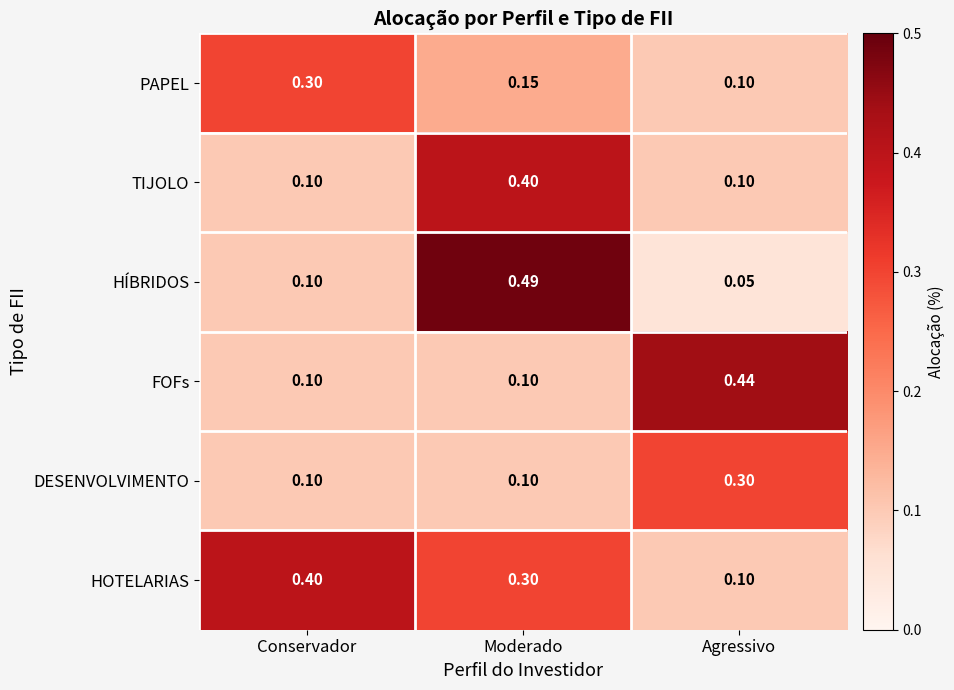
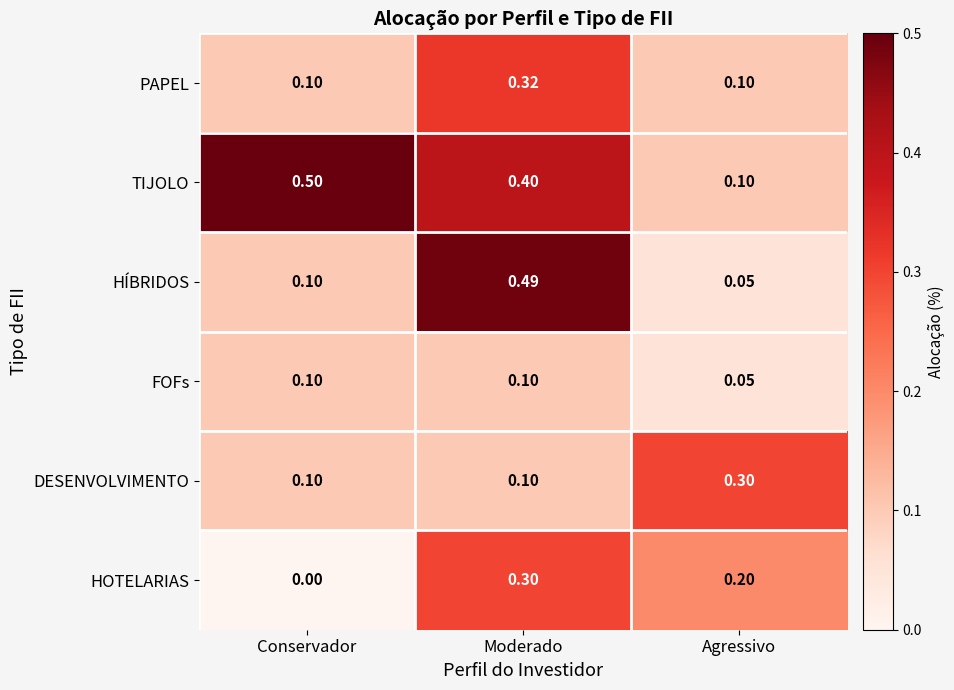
  {
    "PAPEL": {
-     "Conservador": 0.30,
-     "Moderado": 0.15,
+     "Conservador": 0.10,
+     "Moderado": 0.32,
      "Agressivo": 0.10
    },
    "TIJOLO": {
-     "Conservador": 0.10,
+     "Conservador": 0.50,
      "Moderado": 0.40,
      "Agressivo": 0.10
    },
    "HÍBRIDOS": {
      "Conservador": 0.10,
      "Moderado": 0.49,
      "Agressivo": 0.05
    },
    "FOFs": {
      "Conservador": 0.10,
      "Moderado": 0.10,
-     "Agressivo": 0.44
+     "Agressivo": 0.05
    },
    "DESENVOLVIMENTO": {
      "Conservador": 0.10,
      "Moderado": 0.10,
      "Agressivo": 0.30
    },
    "HOTELARIAS": {
-     "Conservador": 0.40,
+     "Conservador": 0.00,
      "Moderado": 0.30,
-     "Agressivo": 0.10
+     "Agressivo": 0.20
    }
  }
